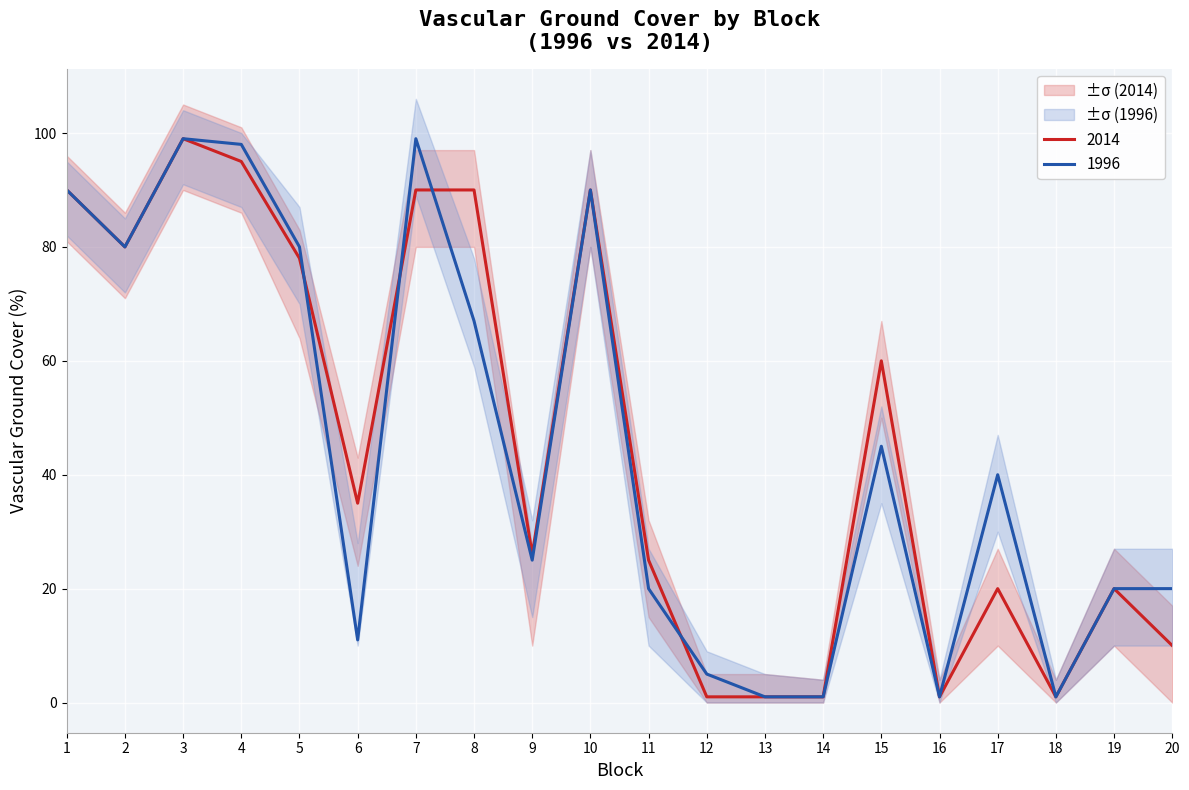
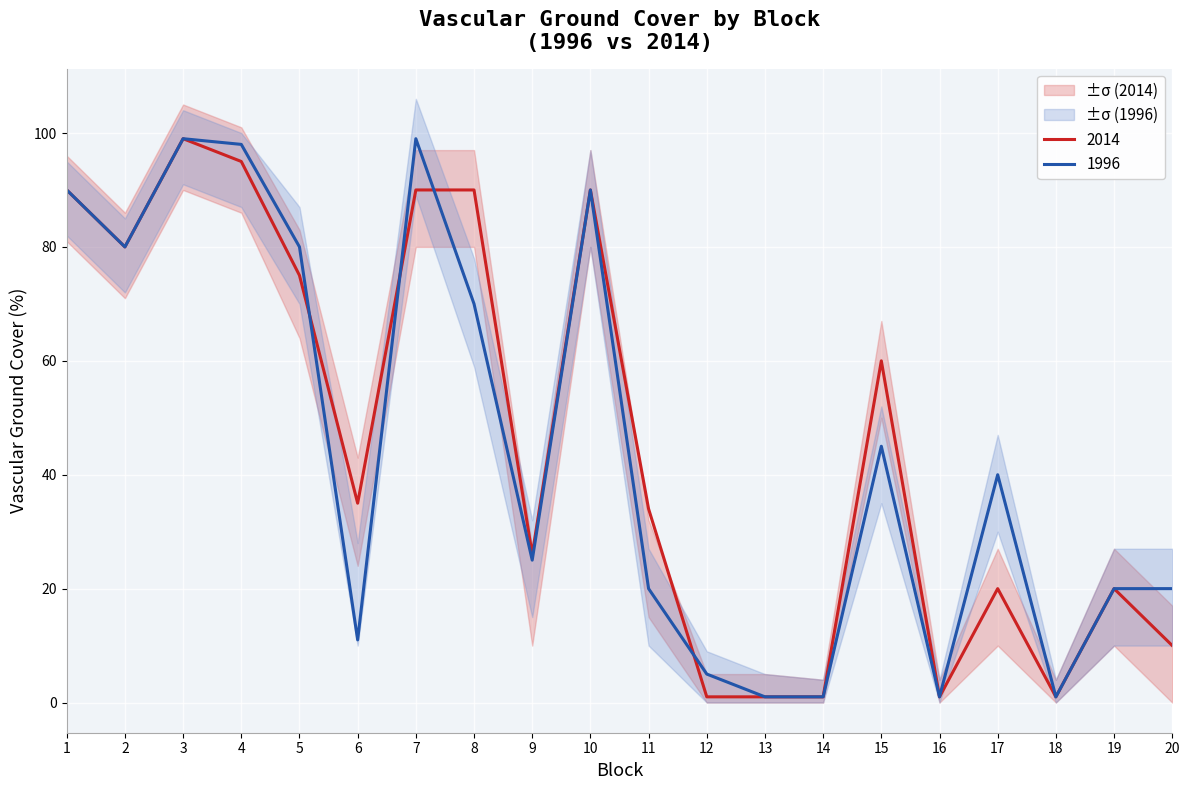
  {
    "2014": {
      "4": 95,
-     "5": 78,
+     "5": 75,
      "6": 35,
      "7": 90,
      "8": 90,
      "9": 26,
-     "11": 25,
+     "11": 34,
      "12": 1,
      "15": 60,
      "17": 20,
      "20": 10
    },
    "1996": {
      "4": 98,
      "5": 80,
      "6": 11,
      "7": 99,
-     "8": 67,
+     "8": 70,
      "9": 25,
      "11": 20,
      "15": 45,
      "17": 40,
      "20": 20
    }
  }
